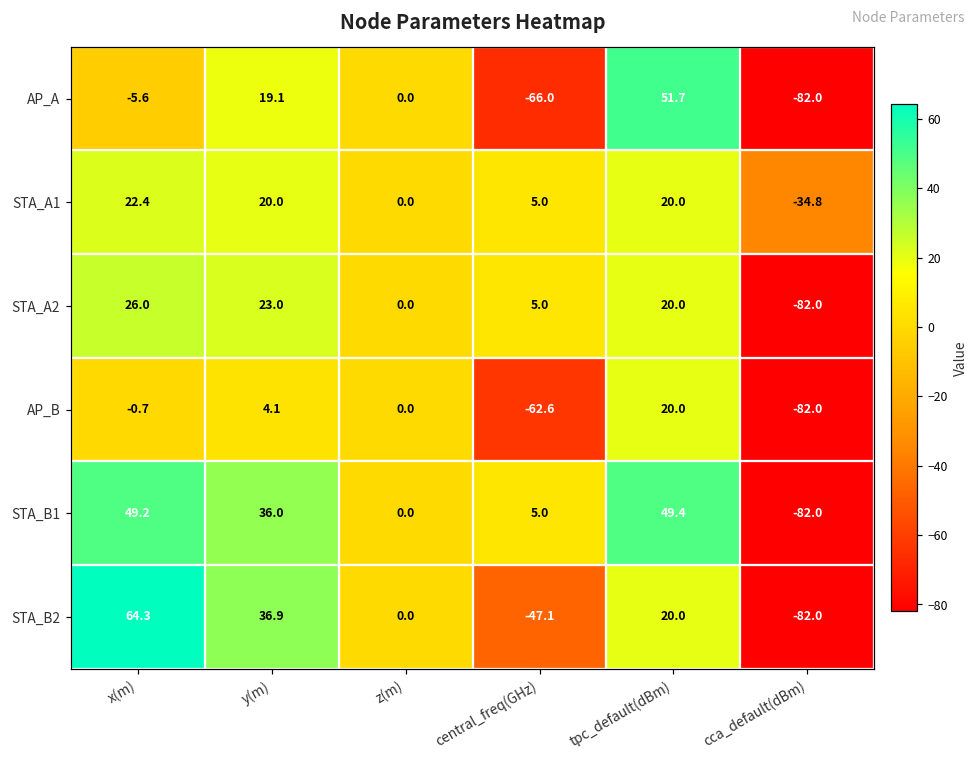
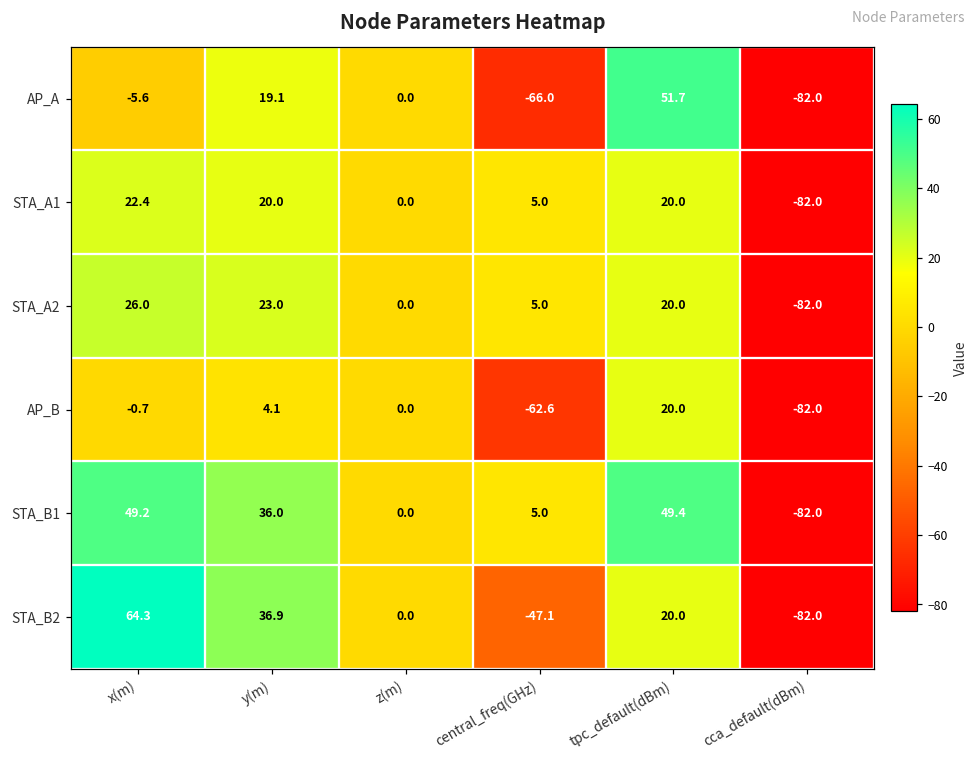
  {
    "AP_A": {
      "x(m)": -5.6,
      "y(m)": 19.1,
      "z(m)": 0.0,
      "central_freq(GHz)": -66.0,
      "tpc_default(dBm)": 51.7,
      "cca_default(dBm)": -82.0
    },
    "STA_A1": {
      "x(m)": 22.4,
      "y(m)": 20.0,
      "z(m)": 0.0,
      "central_freq(GHz)": 5.0,
      "tpc_default(dBm)": 20.0,
-     "cca_default(dBm)": -34.8
+     "cca_default(dBm)": -82.0
    },
    "STA_A2": {
      "x(m)": 26.0,
      "y(m)": 23.0,
      "z(m)": 0.0,
      "central_freq(GHz)": 5.0,
      "tpc_default(dBm)": 20.0,
      "cca_default(dBm)": -82.0
    },
    "AP_B": {
      "x(m)": -0.7,
      "y(m)": 4.1,
      "z(m)": 0.0,
      "central_freq(GHz)": -62.6,
      "tpc_default(dBm)": 20.0,
      "cca_default(dBm)": -82.0
    },
    "STA_B1": {
      "x(m)": 49.2,
      "y(m)": 36.0,
      "z(m)": 0.0,
      "central_freq(GHz)": 5.0,
      "tpc_default(dBm)": 49.4,
      "cca_default(dBm)": -82.0
    },
    "STA_B2": {
      "x(m)": 64.3,
      "y(m)": 36.9,
      "z(m)": 0.0,
      "central_freq(GHz)": -47.1,
      "tpc_default(dBm)": 20.0,
      "cca_default(dBm)": -82.0
    }
  }
